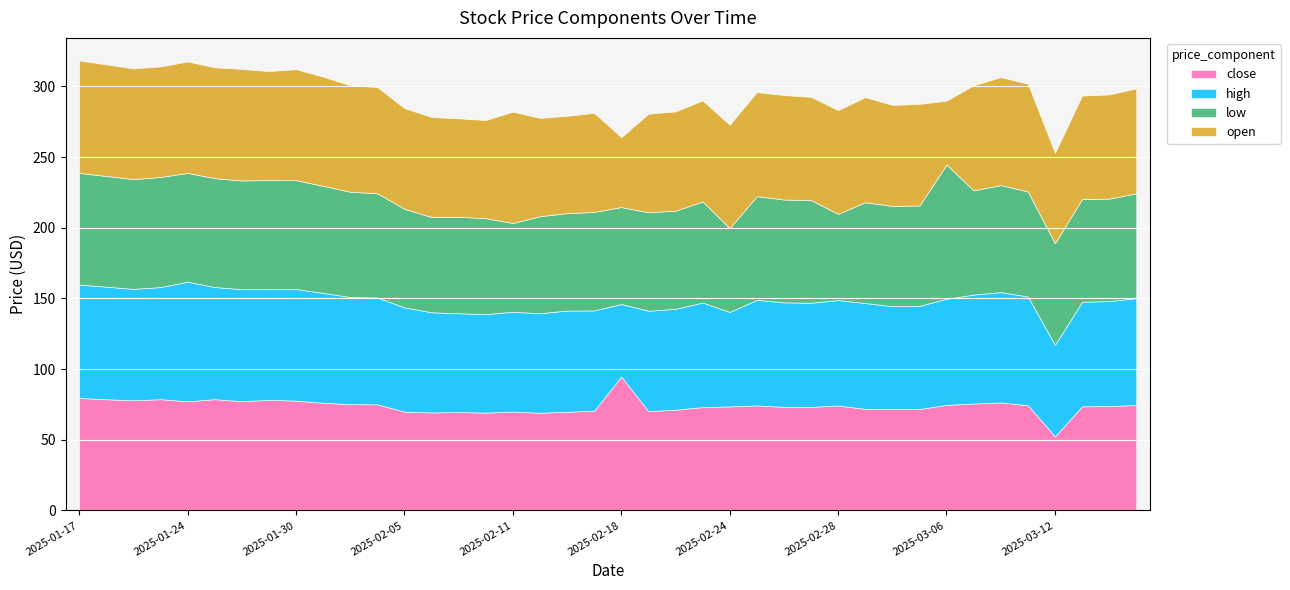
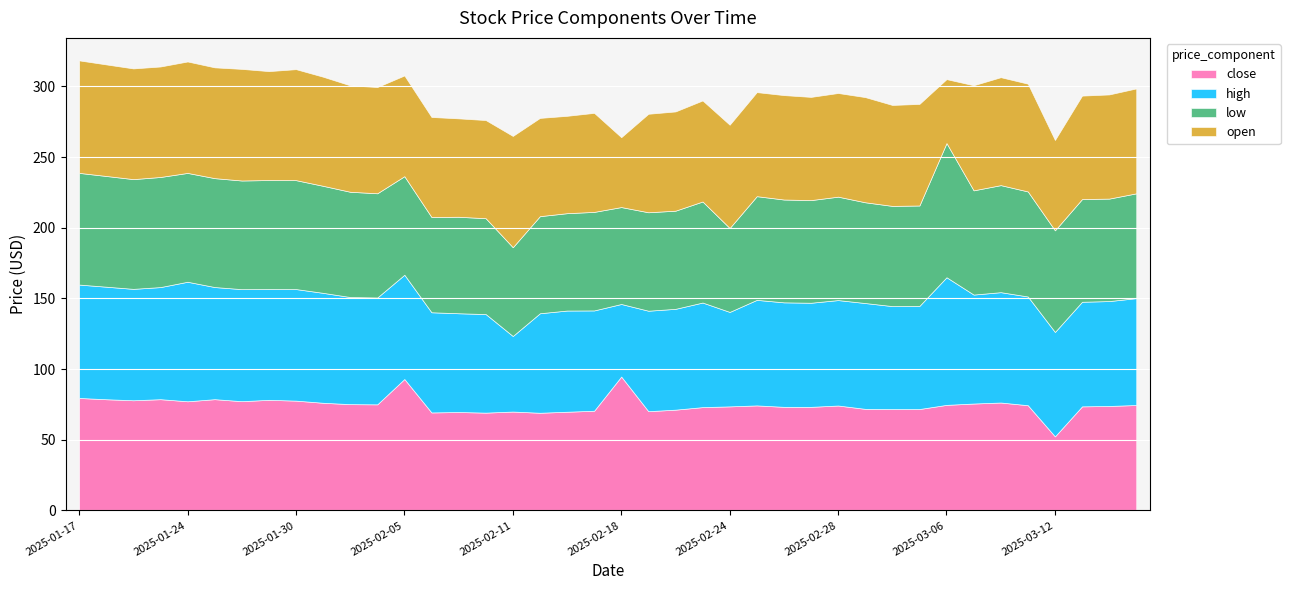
  {
    "close": {
      "2025-01-17": 80,
      "2025-01-24": 77,
      "2025-01-30": 78,
-     "2025-02-05": 70,
+     "2025-02-05": 93,
      "2025-02-11": 70,
      "2025-02-18": 95,
      "2025-02-24": 74,
      "2025-02-28": 74,
      "2025-03-06": 75,
      "2025-03-12": 52
    },
    "high": {
      "2025-01-17": 80,
      "2025-01-24": 85,
      "2025-01-30": 79,
      "2025-02-05": 74,
-     "2025-02-11": 71,
+     "2025-02-11": 53,
      "2025-02-18": 51,
      "2025-02-24": 67,
      "2025-02-28": 75,
-     "2025-03-06": 75,
-     "2025-03-12": 65
+     "2025-03-06": 90,
+     "2025-03-12": 74
    },
    "low": {
      "2025-01-17": 79,
      "2025-01-24": 77,
      "2025-01-30": 77,
      "2025-02-05": 70,
      "2025-02-11": 63,
      "2025-02-18": 69,
      "2025-02-24": 59,
-     "2025-02-28": 61,
+     "2025-02-28": 73,
      "2025-03-06": 95,
      "2025-03-12": 72
    },
    "open": {
      "2025-01-17": 80,
      "2025-01-24": 79,
      "2025-01-30": 79,
      "2025-02-05": 71,
      "2025-02-11": 79,
      "2025-02-18": 49,
      "2025-02-24": 73,
      "2025-02-28": 73,
      "2025-03-06": 45,
      "2025-03-12": 64
    }
  }
